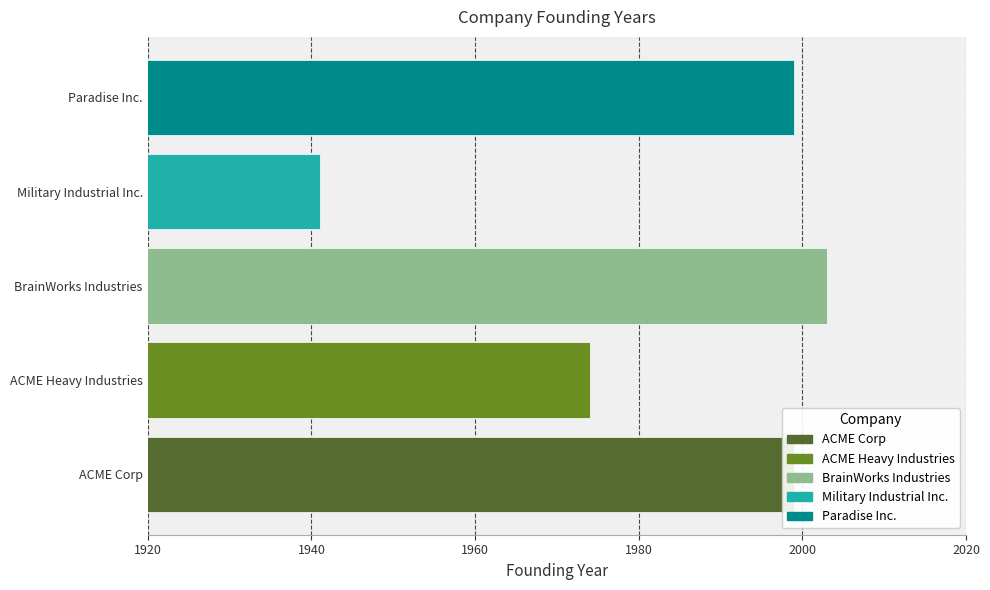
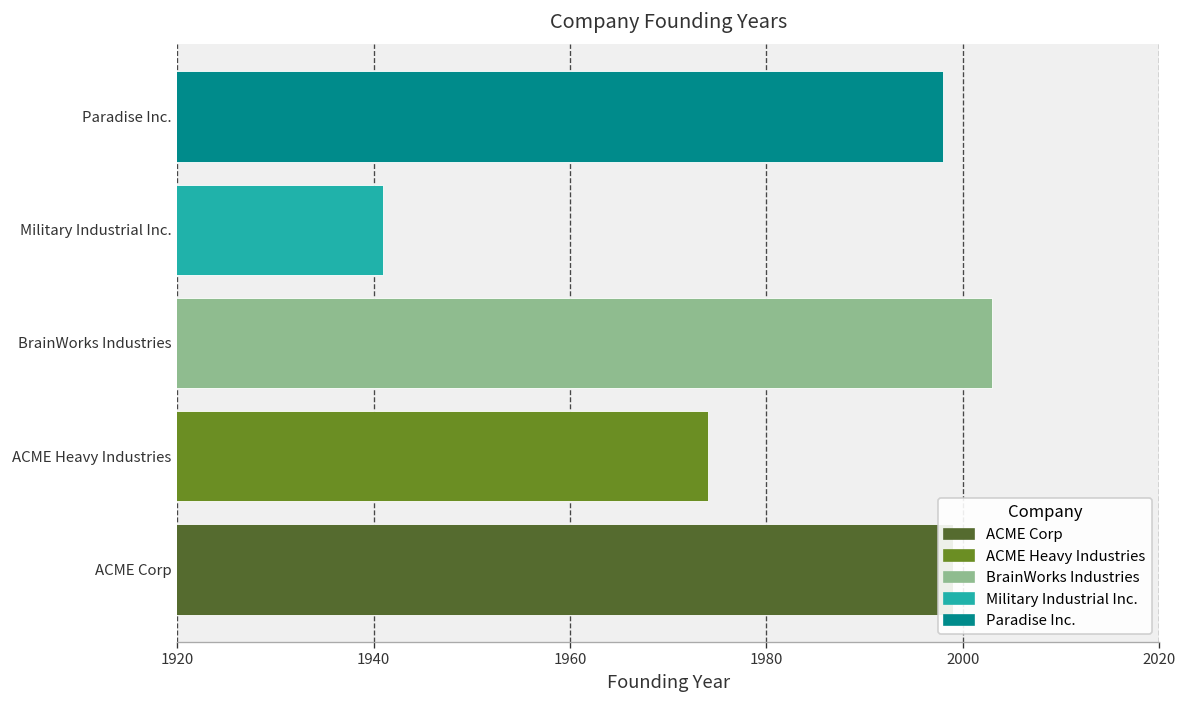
  {
-   "Paradise Inc.": 1999,
+   "Paradise Inc.": 1998,
    "Military Industrial Inc.": 1941,
    "BrainWorks Industries": 2003,
    "ACME Heavy Industries": 1974
  }
